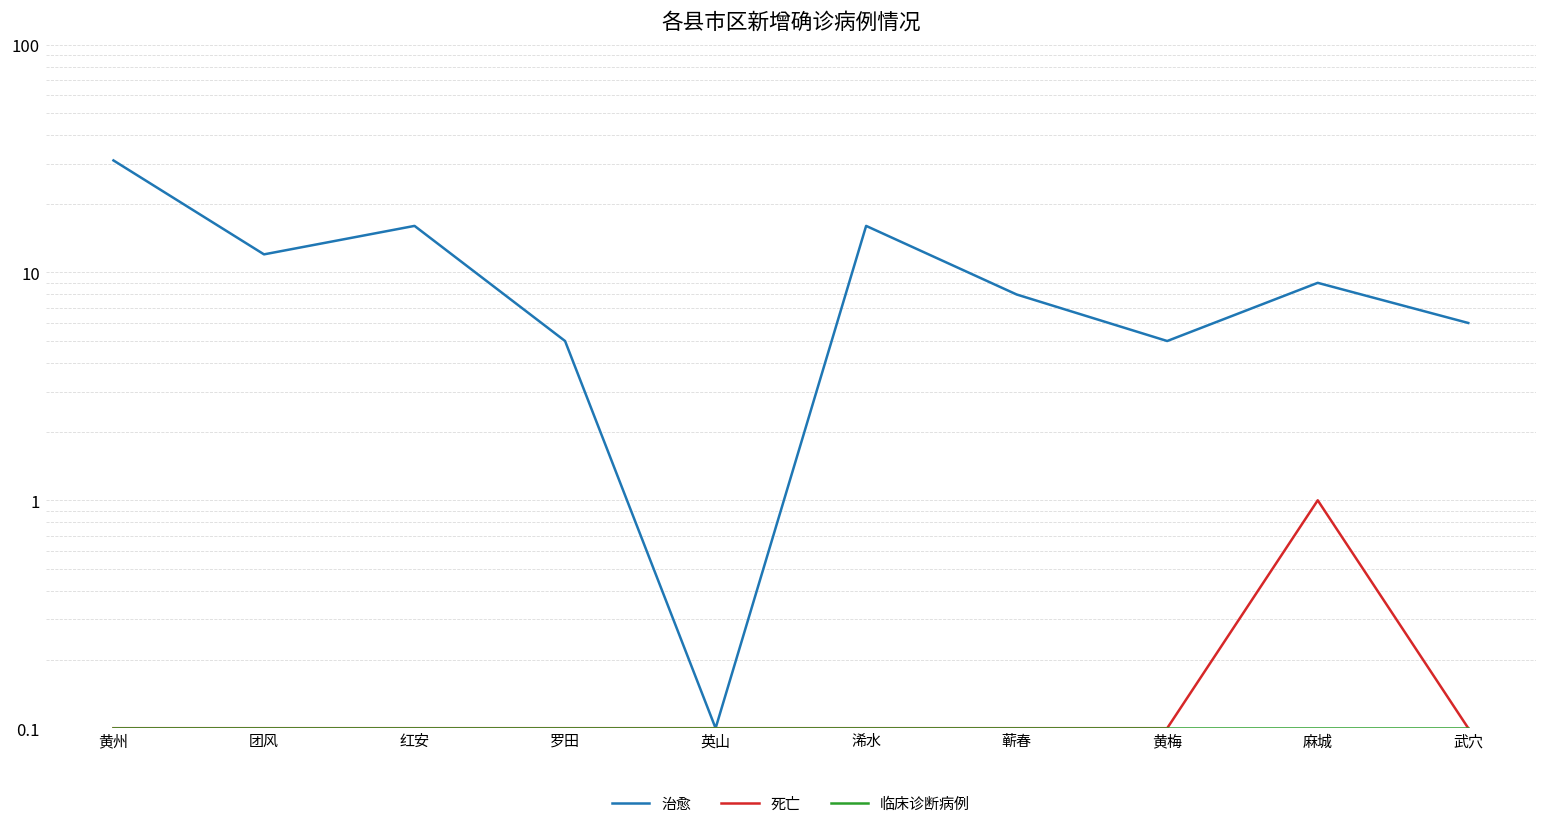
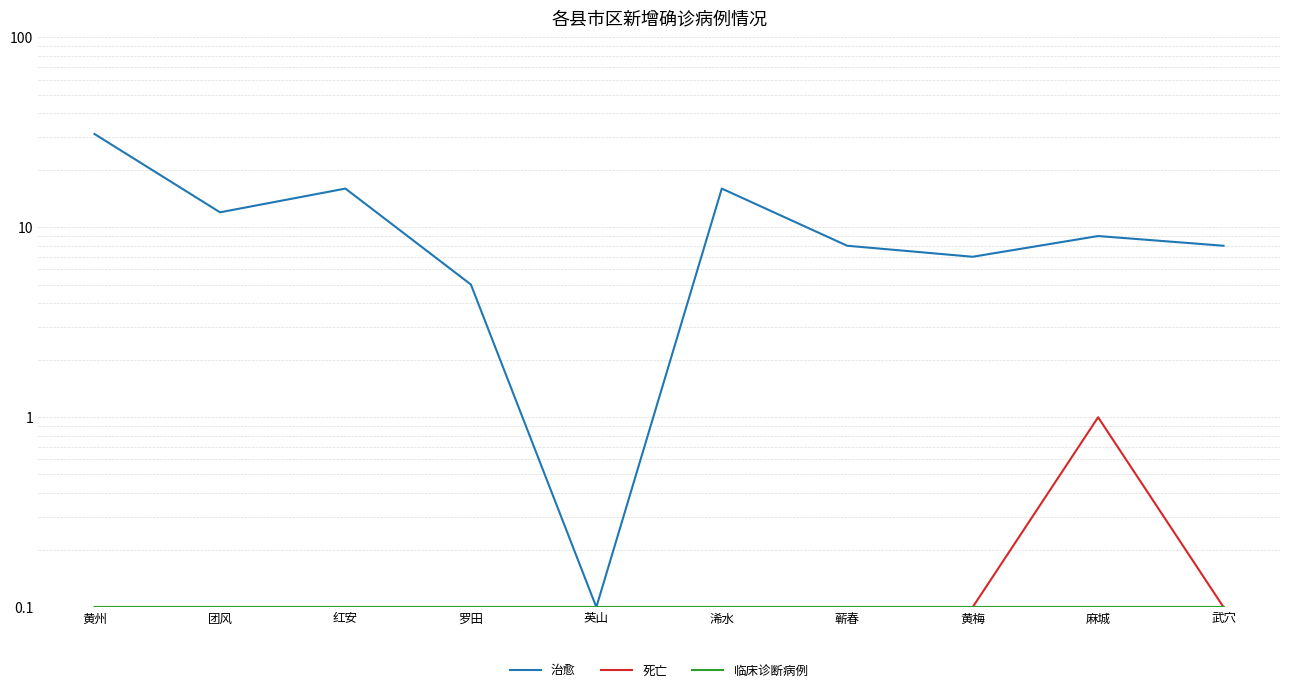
  {
    "治愈": {
      "黄州": 31,
      "团风": 12,
      "红安": 16,
      "罗田": 5,
      "浠水": 16,
      "蕲春": 8,
-     "黄梅": 5,
+     "黄梅": 7,
      "麻城": 9,
-     "武穴": 6
+     "武穴": 8
    },
    "死亡": {
      "麻城": 1
    },
    "临床诊断病例": {
      "麻城": 0.10
    }
  }
